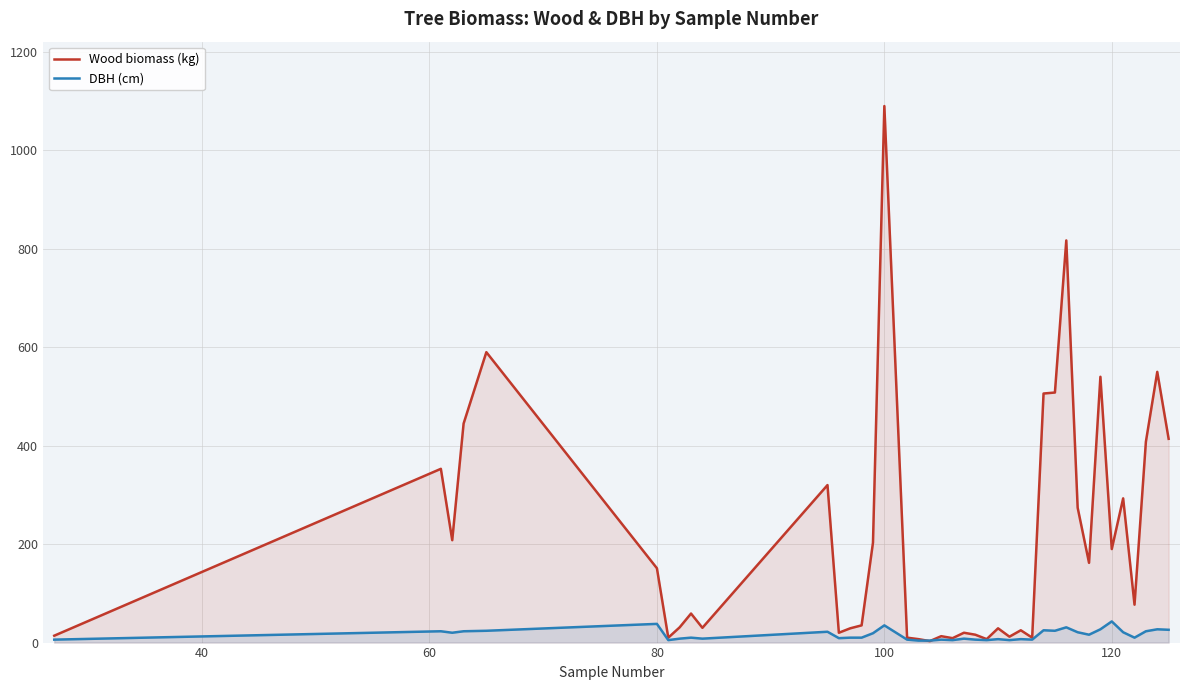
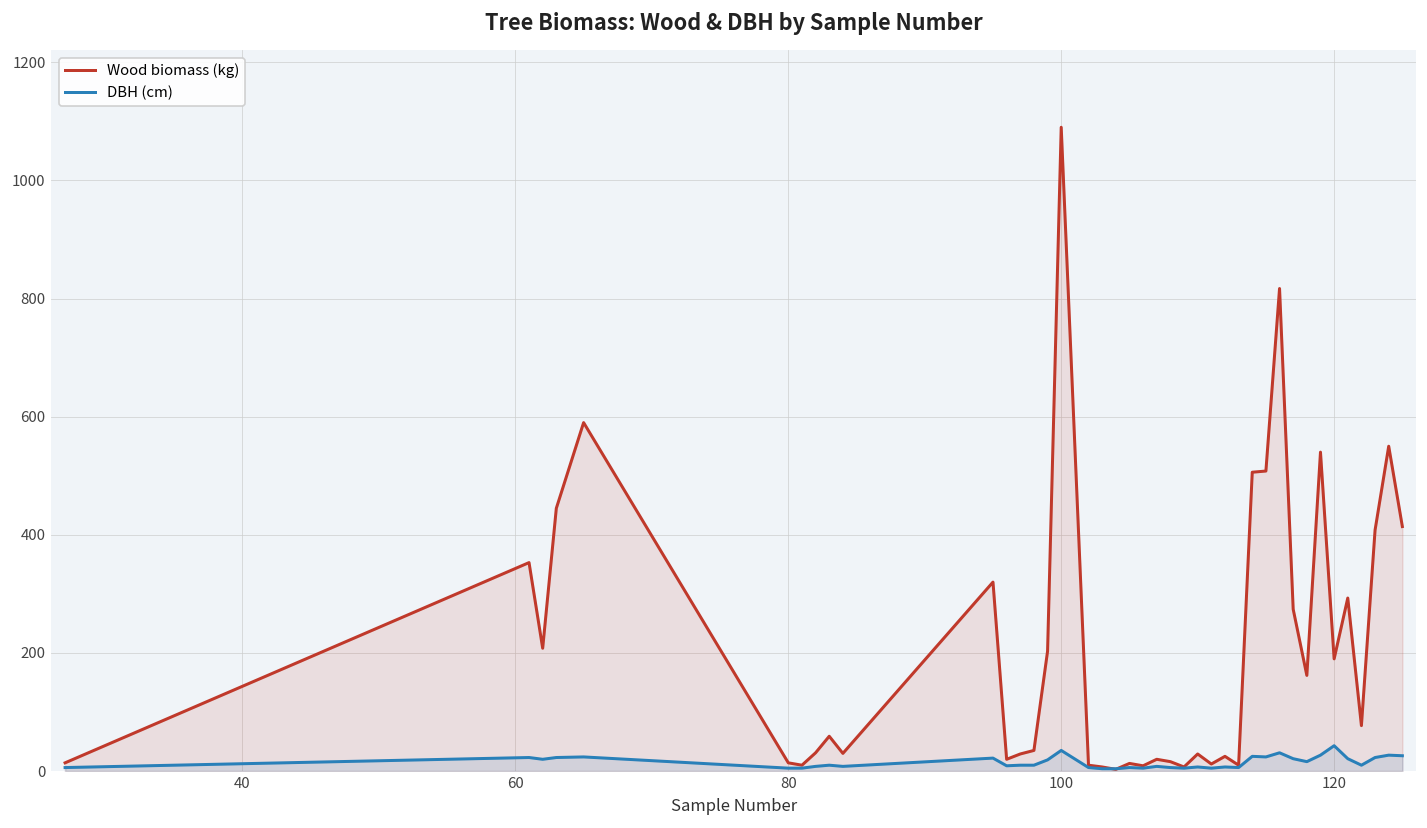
  {
    "Wood biomass (kg)": {
-     "80": 150,
+     "80": 10,
      "100": 1090,
      "120": 190
    },
    "DBH (cm)": {
-     "80": 40,
+     "80": 10,
      "100": 40,
      "120": 40
    }
  }
